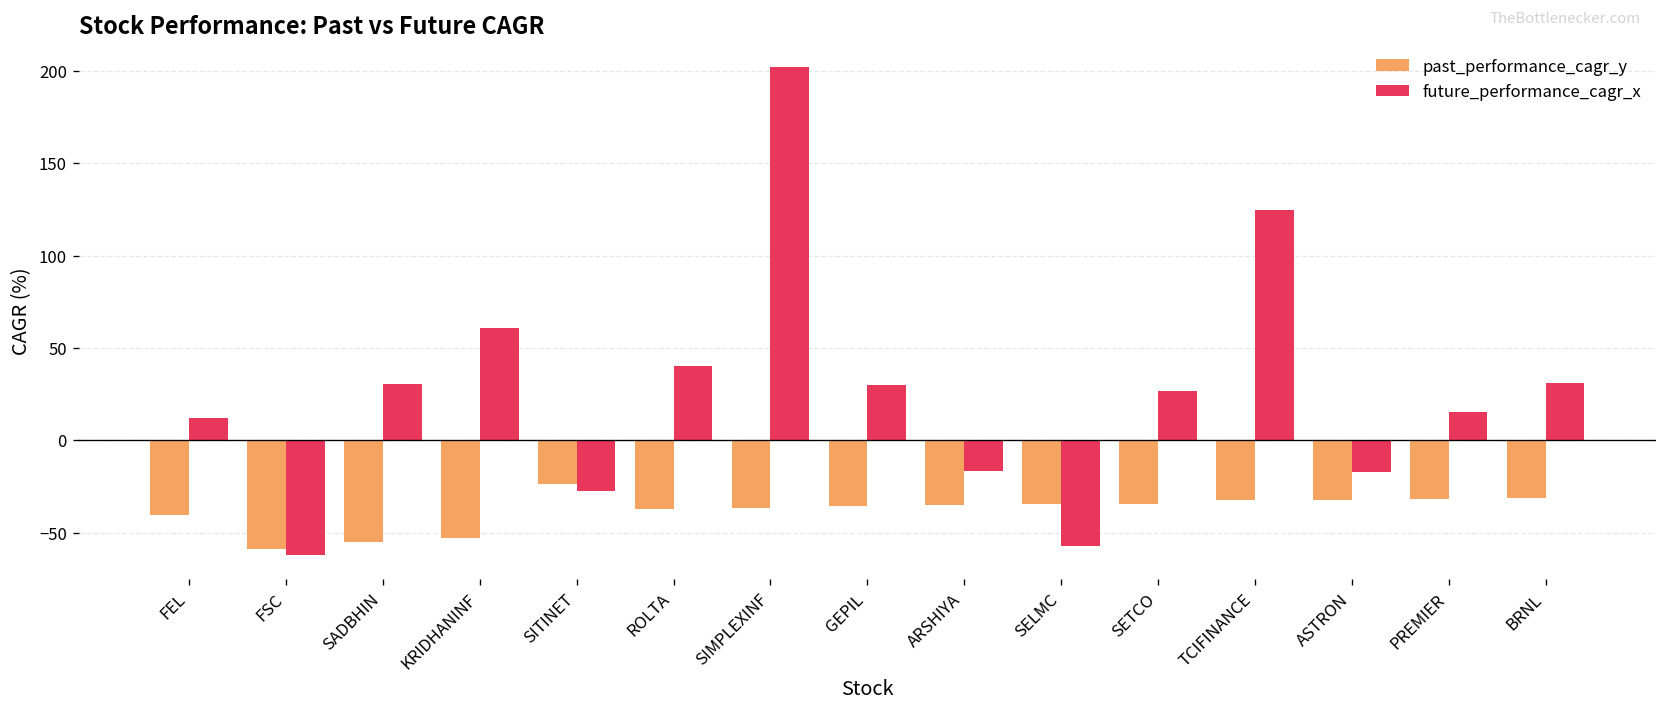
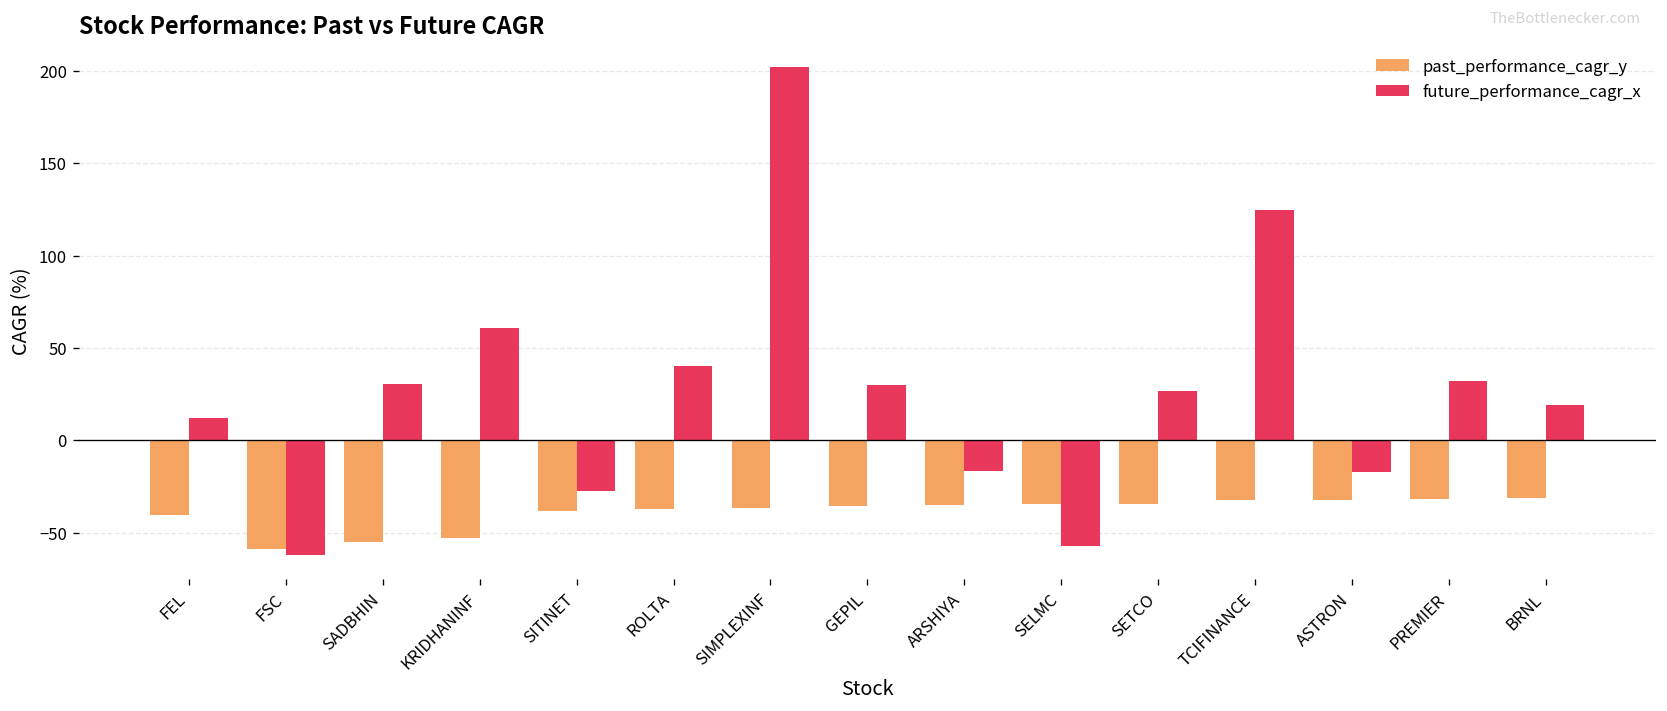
  {
    "past_performance_cagr_y": {
      "FEL": -40,
      "FSC": -59,
      "SADBHIN": -55,
      "KRIDHANINF": -53,
-     "SITINET": -24,
+     "SITINET": -38,
      "ROLTA": -37,
      "SIMPLEXINF": -37,
      "GEPIL": -36,
      "ARSHIYA": -35,
      "SELMC": -35,
      "SETCO": -34,
      "TCIFINANCE": -32,
      "ASTRON": -32,
      "PREMIER": -32,
      "BRNL": -31
    },
    "future_performance_cagr_x": {
      "FEL": 12,
      "FSC": -62,
      "SADBHIN": 30,
      "KRIDHANINF": 61,
      "SITINET": -27,
      "ROLTA": 40,
      "SIMPLEXINF": 202,
      "GEPIL": 30,
      "ARSHIYA": -17,
      "SELMC": -57,
      "SETCO": 27,
      "TCIFINANCE": 125,
      "ASTRON": -17,
-     "PREMIER": 15,
-     "BRNL": 31
+     "PREMIER": 32,
+     "BRNL": 19
    }
  }
